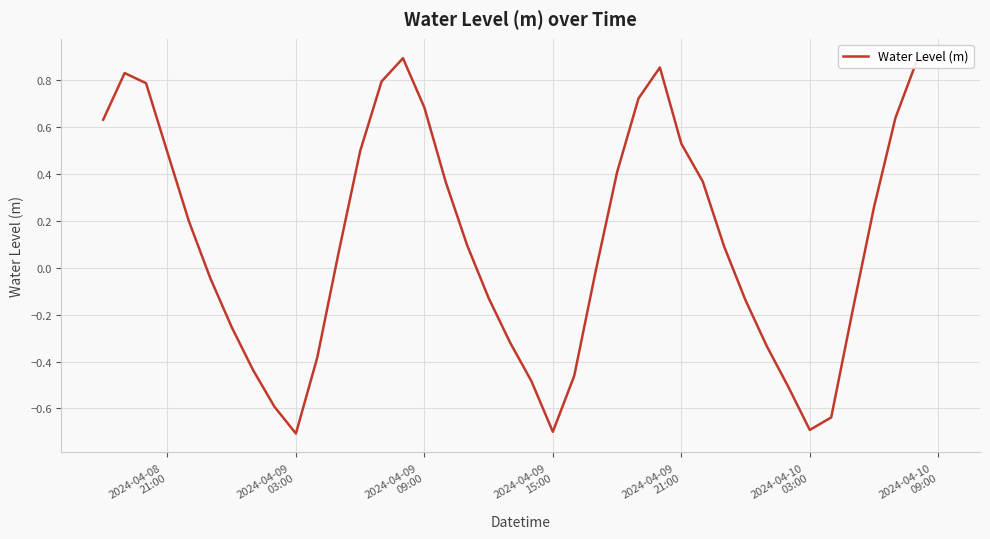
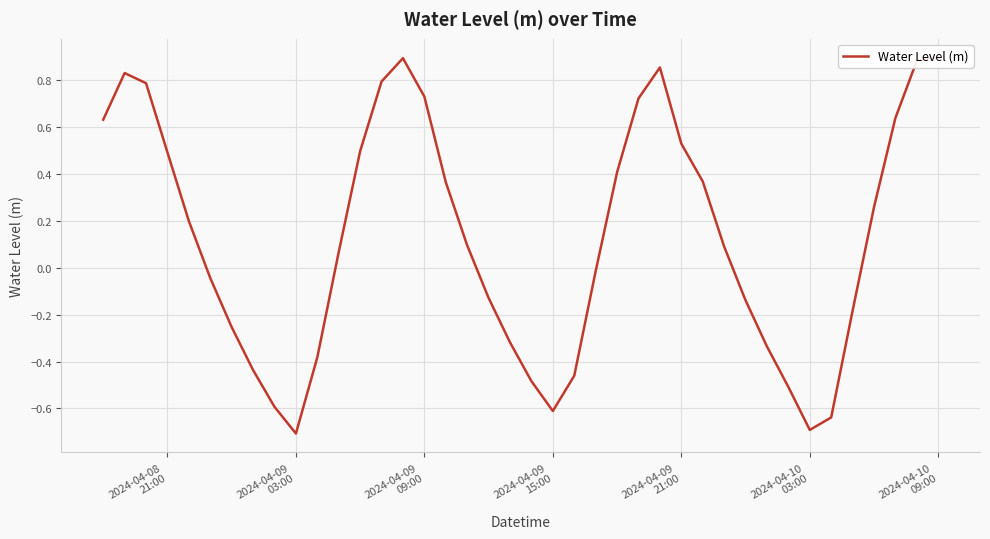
  {
    "2024-04-08 21:00": 0.49,
    "2024-04-09 03:00": -0.71,
-   "2024-04-09 09:00": 0.68,
-   "2024-04-09 15:00": -0.70,
+   "2024-04-09 09:00": 0.73,
+   "2024-04-09 15:00": -0.61,
    "2024-04-09 21:00": 0.53,
    "2024-04-10 03:00": -0.69
  }
